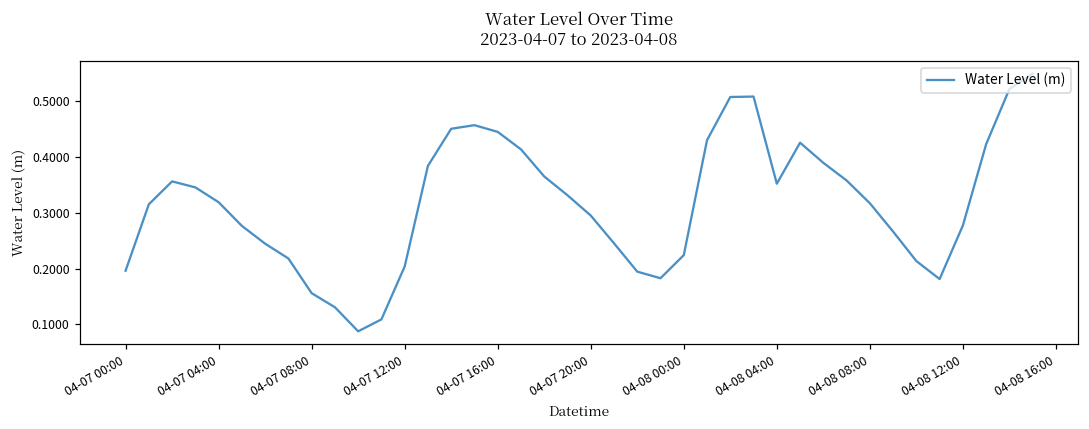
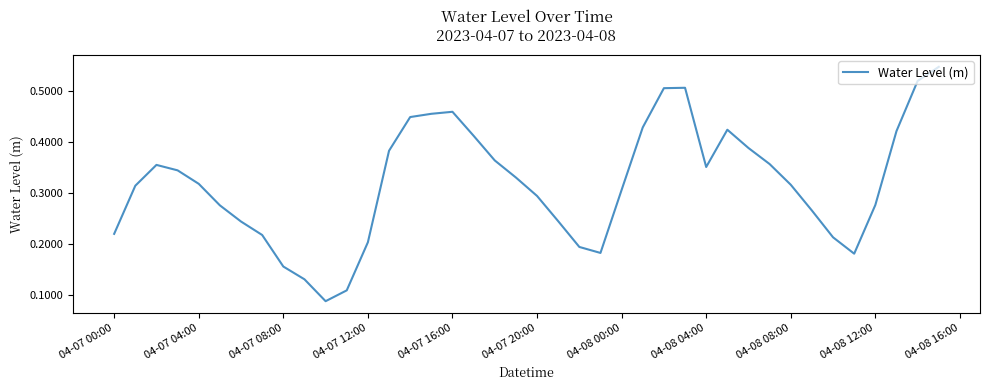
  {
-   "04-07 00:00": 0.20,
+   "04-07 00:00": 0.22,
    "04-07 04:00": 0.32,
    "04-07 08:00": 0.16,
    "04-07 12:00": 0.20,
-   "04-07 16:00": 0.44,
+   "04-07 16:00": 0.46,
    "04-07 20:00": 0.29,
-   "04-08 00:00": 0.22,
+   "04-08 00:00": 0.31,
    "04-08 04:00": 0.35,
    "04-08 08:00": 0.32,
    "04-08 12:00": 0.28
  }
